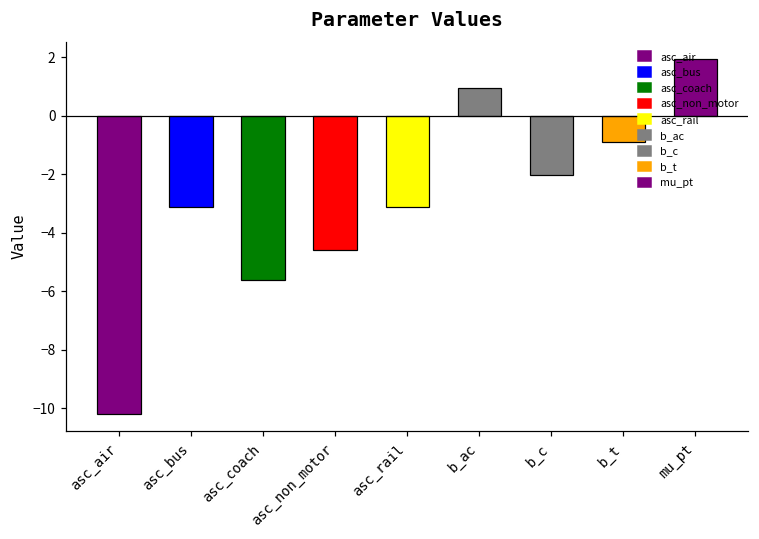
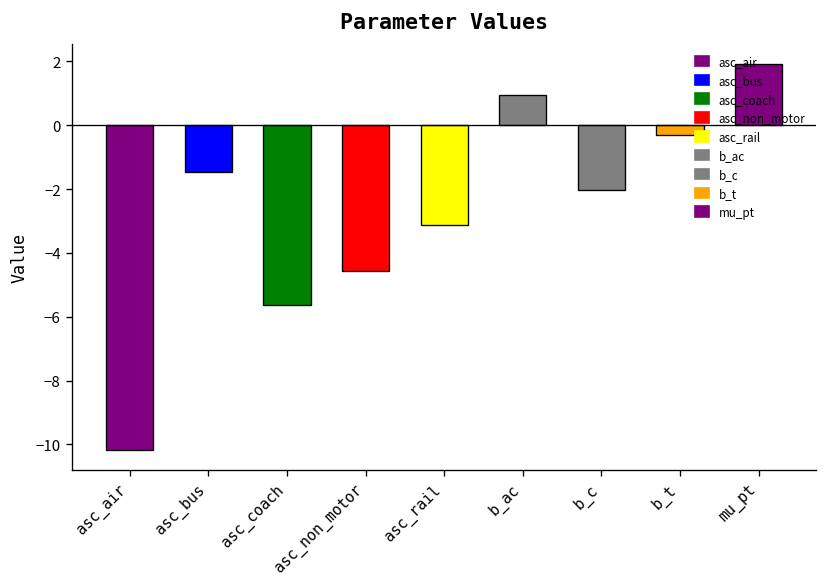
  {
    "asc_air": -10.2,
-   "asc_bus": -3.1,
+   "asc_bus": -1.5,
    "asc_coach": -5.6,
    "asc_non_motor": -4.6,
    "asc_rail": -3.1,
    "b_ac": 0.9,
    "b_c": -2.0,
-   "b_t": -0.9,
+   "b_t": -0.3,
    "mu_pt": 1.9
  }
